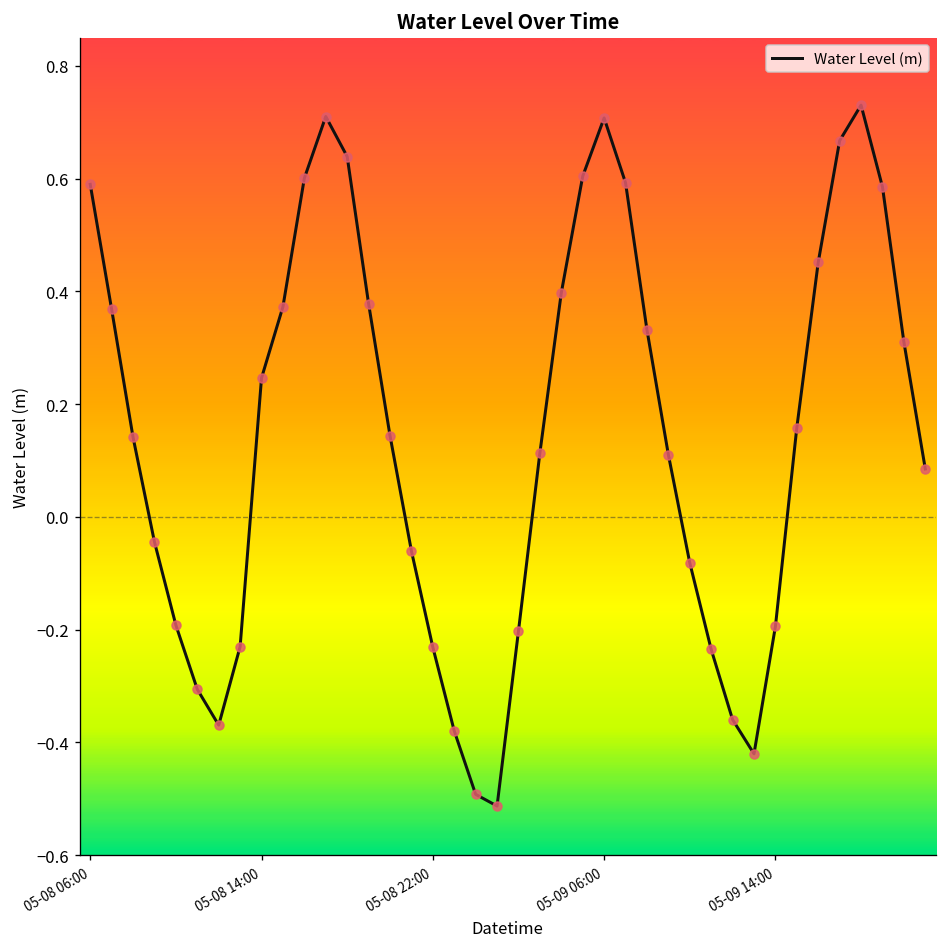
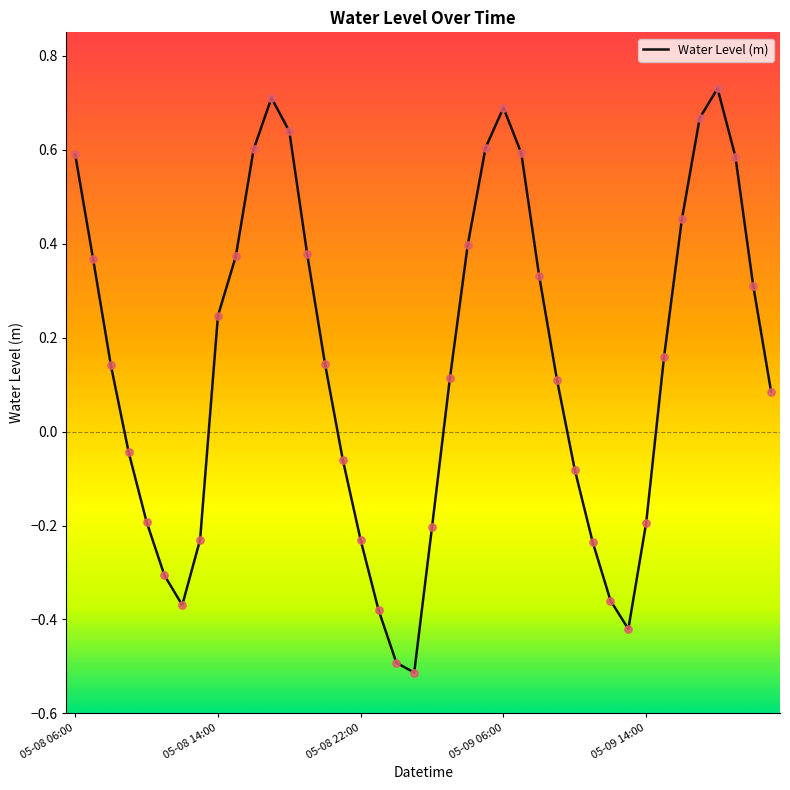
  {
    "05-08 06:00": 0.59,
    "05-08 14:00": 0.25,
    "05-08 22:00": -0.23,
-   "05-09 06:00": 0.71,
+   "05-09 06:00": 0.69,
    "05-09 14:00": -0.19
  }
